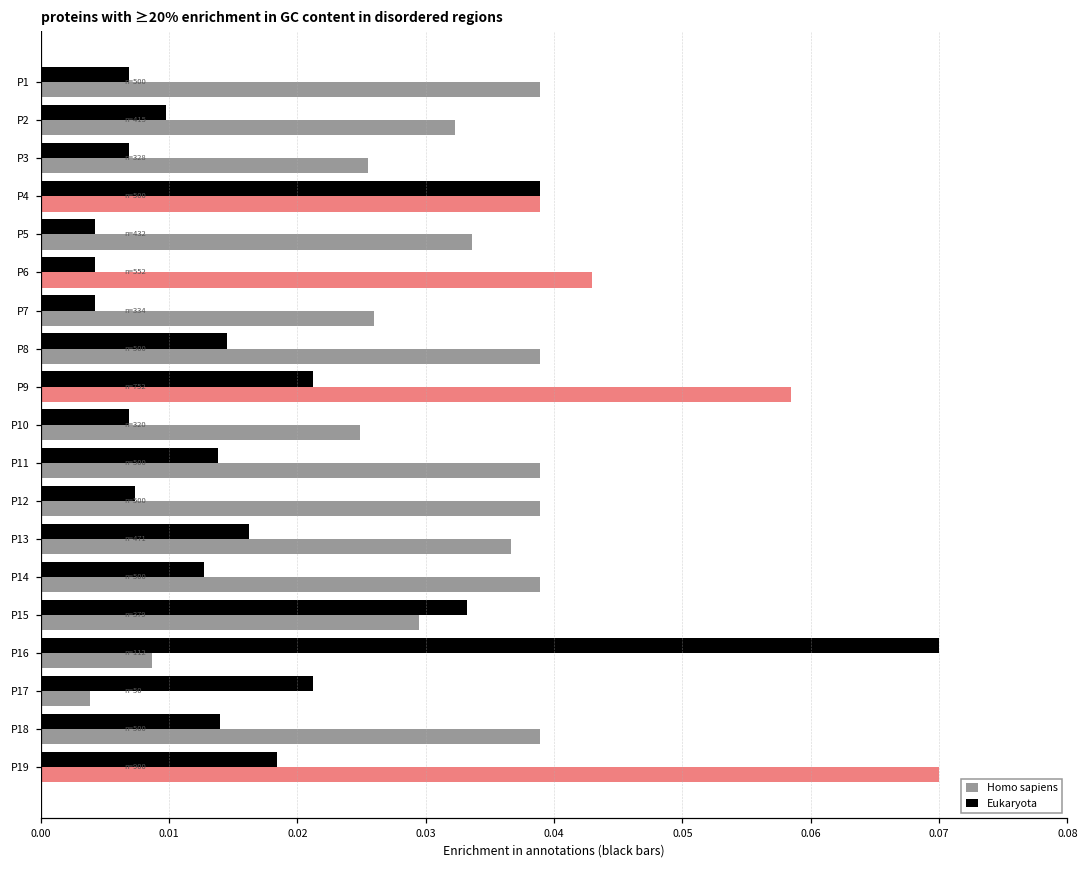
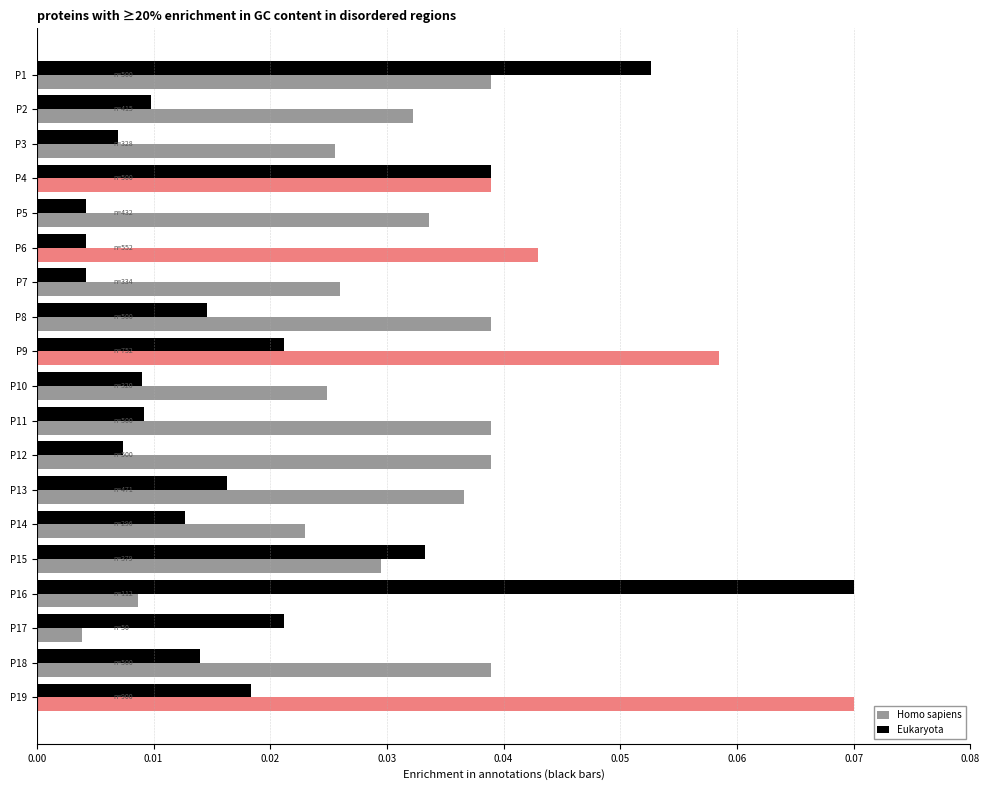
  {
    "Homo sapiens": {
-     "P14": 500
+     "P14": 296
    },
    "Eukaryota": {
-     "P1": 0.0069,
+     "P1": 0.0526,
      "P3": 0.0069,
      "P4": 0.0389,
      "P5": 0.0042,
      "P6": 0.0042,
      "P7": 0.0042,
-     "P10": 0.0069,
-     "P11": 0.0139,
+     "P10": 0.0091,
+     "P11": 0.0092,
      "P12": 0.0074,
      "P15": 0.0332,
      "P16": 0.0700
    }
  }
